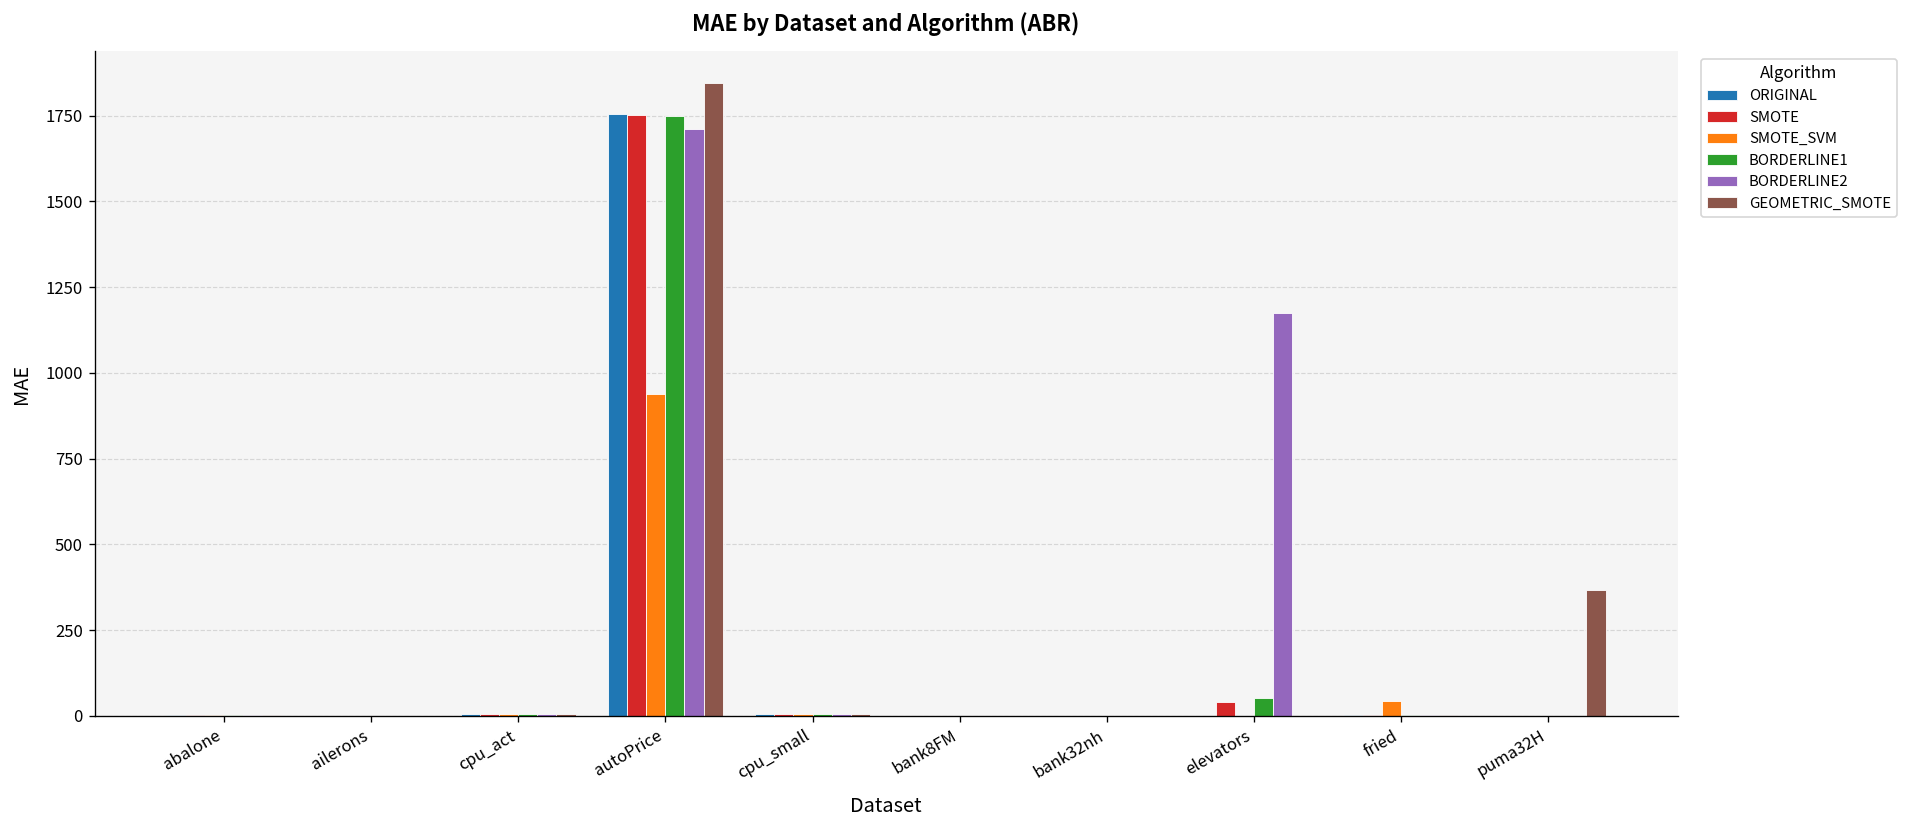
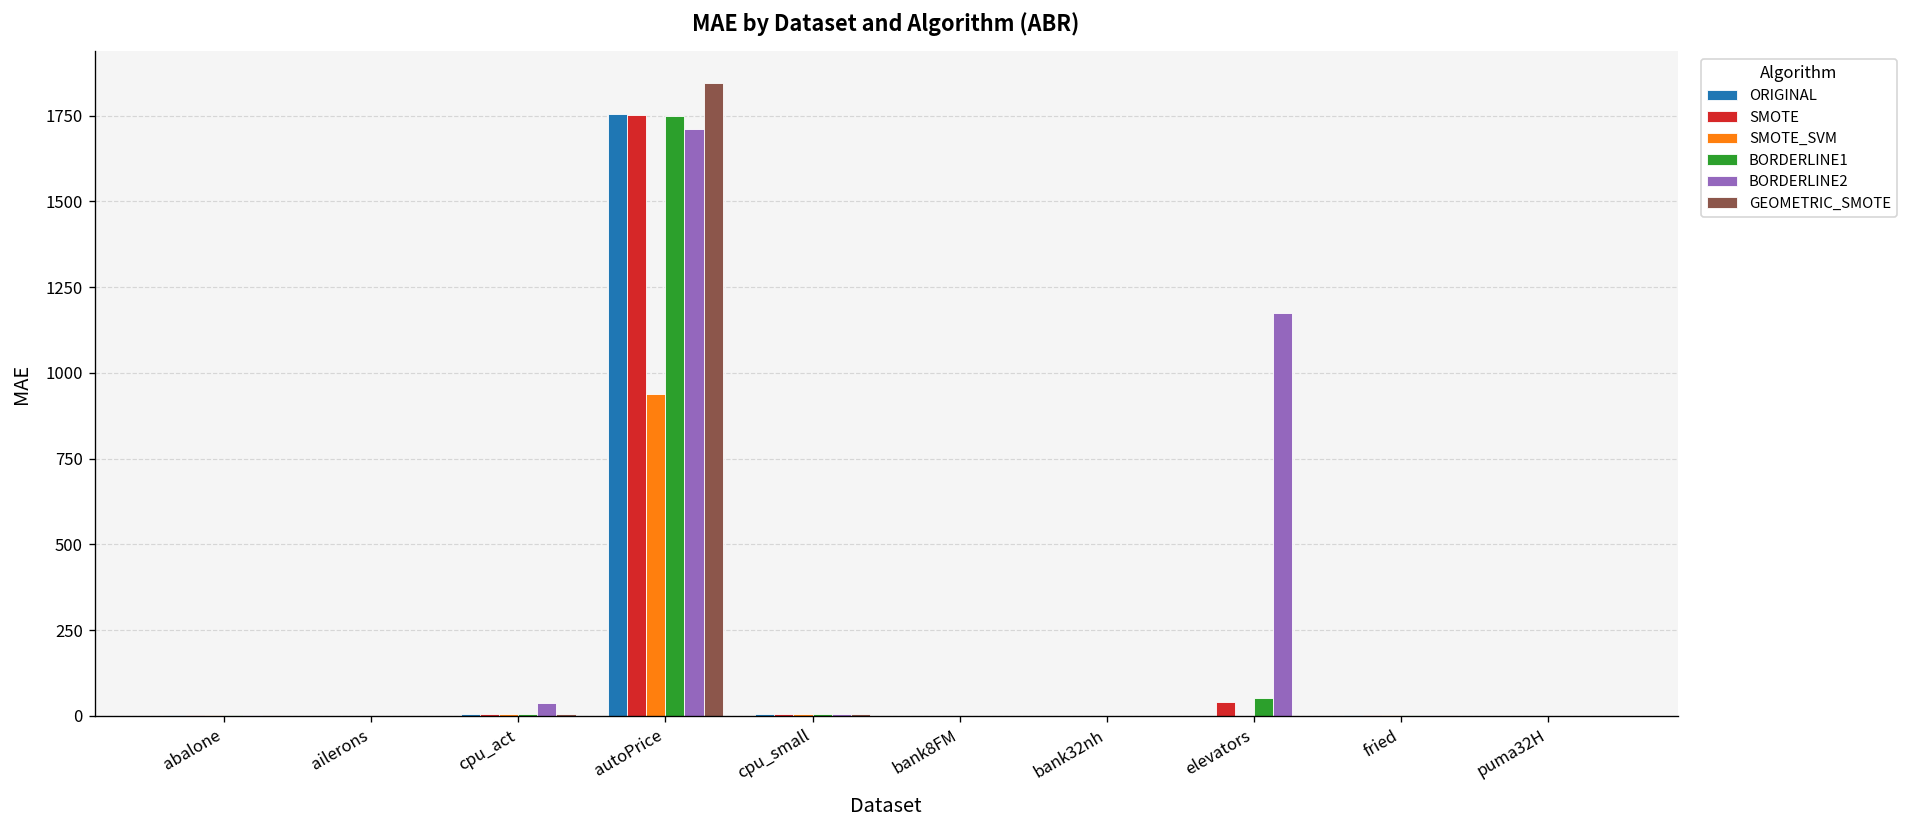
  {
    "ORIGINAL": {
      "autoPrice": 1760
    },
    "SMOTE": {
      "autoPrice": 1750,
      "elevators": 40
    },
    "SMOTE_SVM": {
      "autoPrice": 940,
-     "fried": 40
+     "fried": 0
    },
    "BORDERLINE1": {
      "autoPrice": 1750,
      "elevators": 50
    },
    "BORDERLINE2": {
-     "cpu_act": 0,
+     "cpu_act": 40,
      "autoPrice": 1710,
      "elevators": 1170
    },
    "GEOMETRIC_SMOTE": {
      "autoPrice": 1850,
-     "puma32H": 370
+     "puma32H": 0
    }
  }
